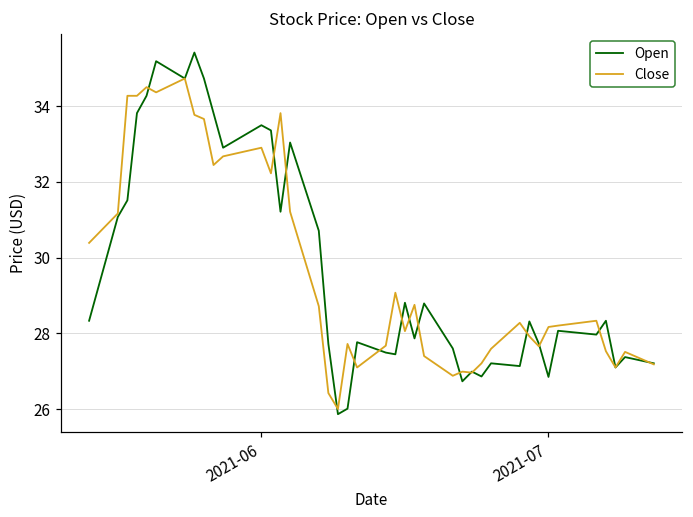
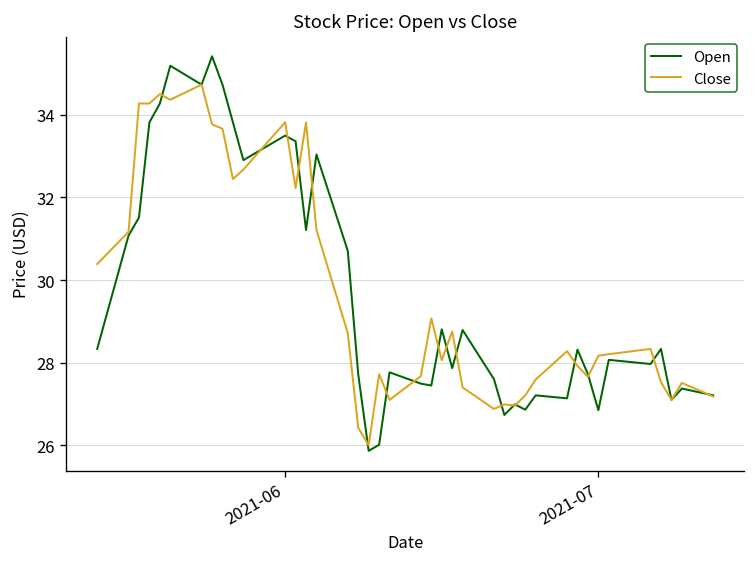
  {
    "Open": {
      "2021-06": 33.5,
      "2021-07": 26.8
    },
    "Close": {
-     "2021-06": 32.9,
+     "2021-06": 33.8,
      "2021-07": 28.2
    }
  }
